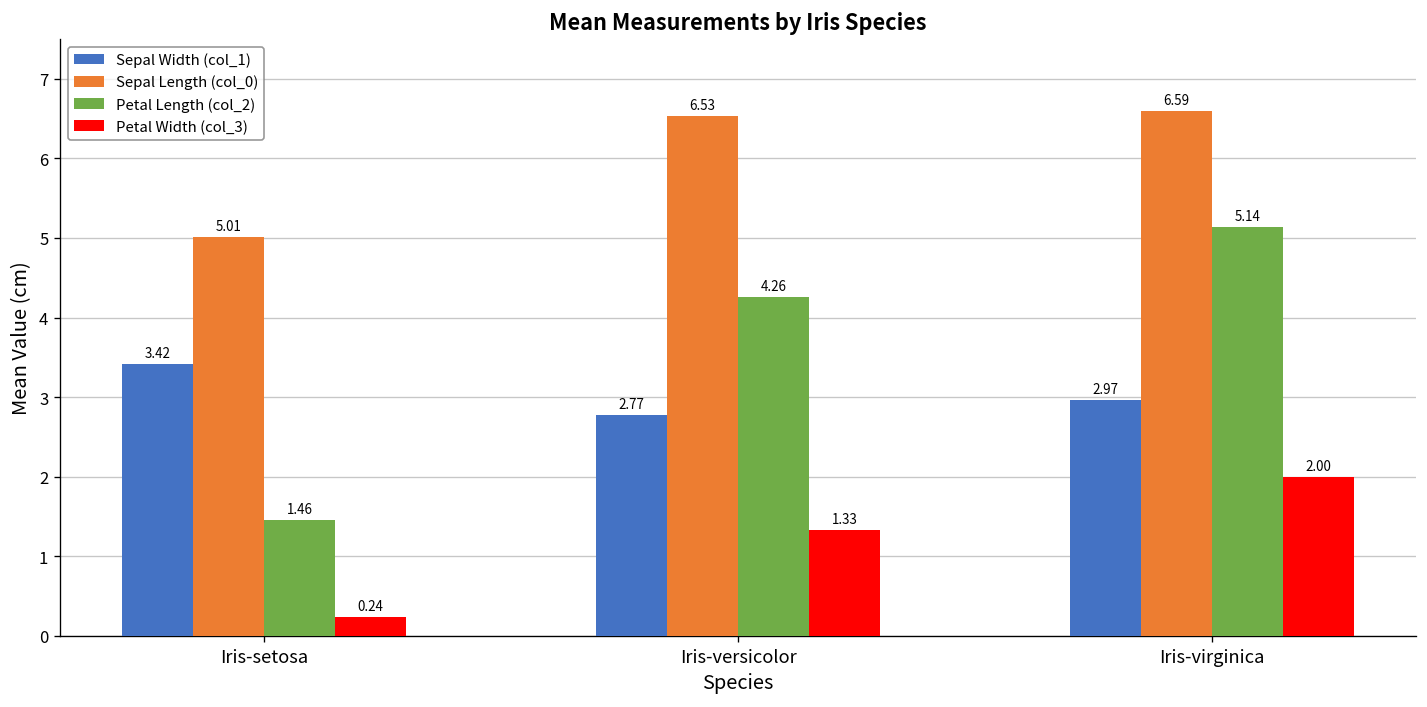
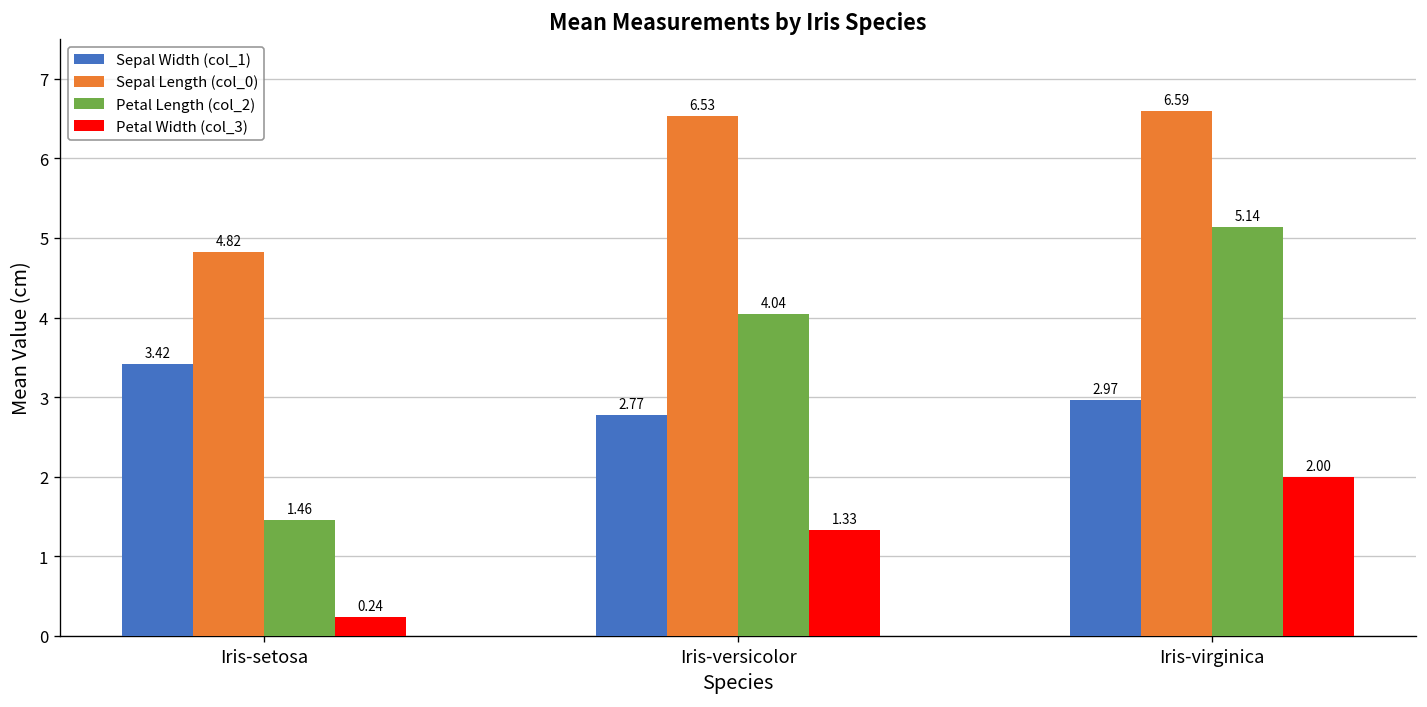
  {
    "Sepal Width (col_1)": {
      "Iris-setosa": 3.42,
      "Iris-versicolor": 2.77,
      "Iris-virginica": 2.97
    },
    "Sepal Length (col_0)": {
-     "Iris-setosa": 5.01,
+     "Iris-setosa": 4.82,
      "Iris-versicolor": 6.53,
      "Iris-virginica": 6.59
    },
    "Petal Length (col_2)": {
      "Iris-setosa": 1.46,
-     "Iris-versicolor": 4.26,
+     "Iris-versicolor": 4.04,
      "Iris-virginica": 5.14
    },
    "Petal Width (col_3)": {
      "Iris-setosa": 0.24,
      "Iris-versicolor": 1.33,
      "Iris-virginica": 2.00
    }
  }
